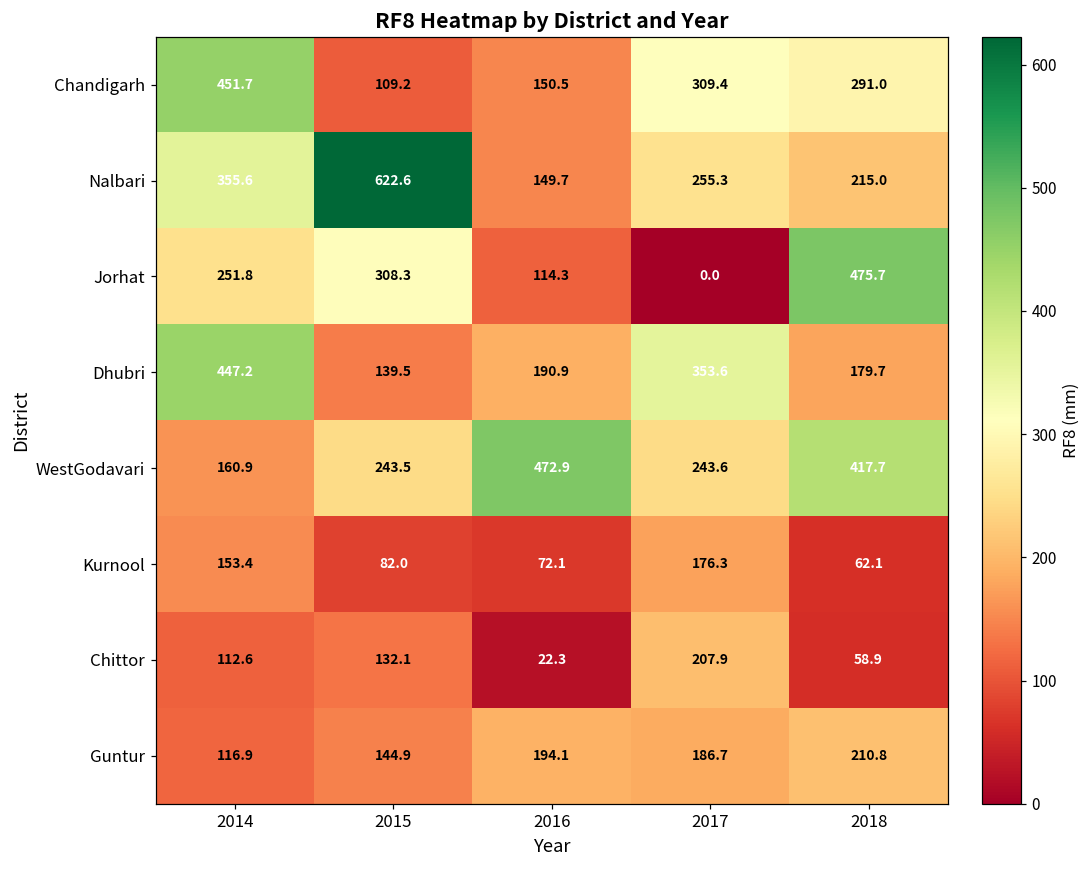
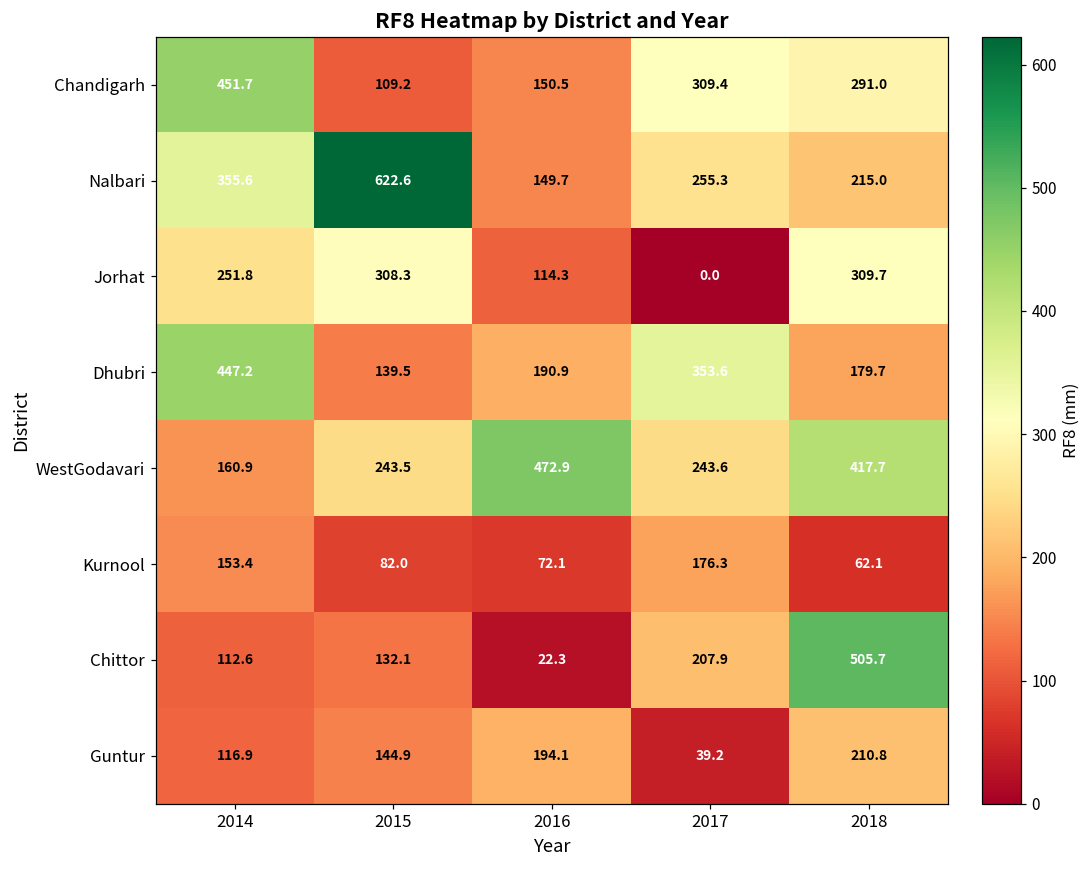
  {
    "Chandigarh": {
      "2014": 451.7,
      "2015": 109.2,
      "2016": 150.5,
      "2017": 309.4,
      "2018": 291.0
    },
    "Nalbari": {
      "2014": 355.6,
      "2015": 622.6,
      "2016": 149.7,
      "2017": 255.3,
      "2018": 215.0
    },
    "Jorhat": {
      "2014": 251.8,
      "2015": 308.3,
      "2016": 114.3,
      "2017": 0.0,
-     "2018": 475.7
+     "2018": 309.7
    },
    "Dhubri": {
      "2014": 447.2,
      "2015": 139.5,
      "2016": 190.9,
      "2017": 353.6,
      "2018": 179.7
    },
    "WestGodavari": {
      "2014": 160.9,
      "2015": 243.5,
      "2016": 472.9,
      "2017": 243.6,
      "2018": 417.7
    },
    "Kurnool": {
      "2014": 153.4,
      "2015": 82.0,
      "2016": 72.1,
      "2017": 176.3,
      "2018": 62.1
    },
    "Chittor": {
      "2014": 112.6,
      "2015": 132.1,
      "2016": 22.3,
      "2017": 207.9,
-     "2018": 58.9
+     "2018": 505.7
    },
    "Guntur": {
      "2014": 116.9,
      "2015": 144.9,
      "2016": 194.1,
-     "2017": 186.7,
+     "2017": 39.2,
      "2018": 210.8
    }
  }
